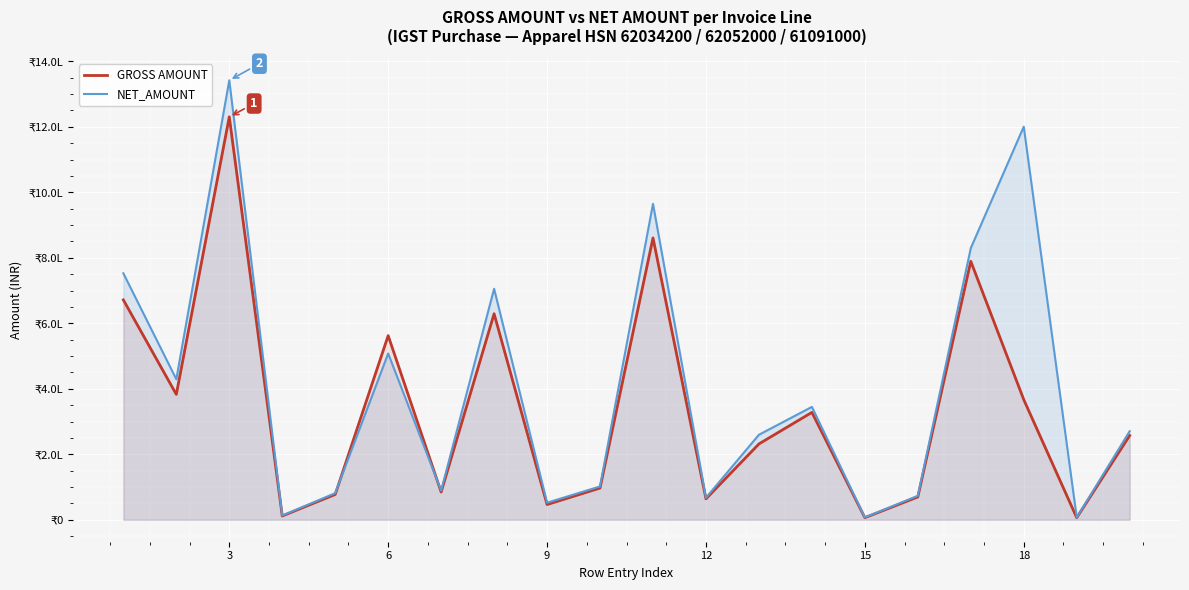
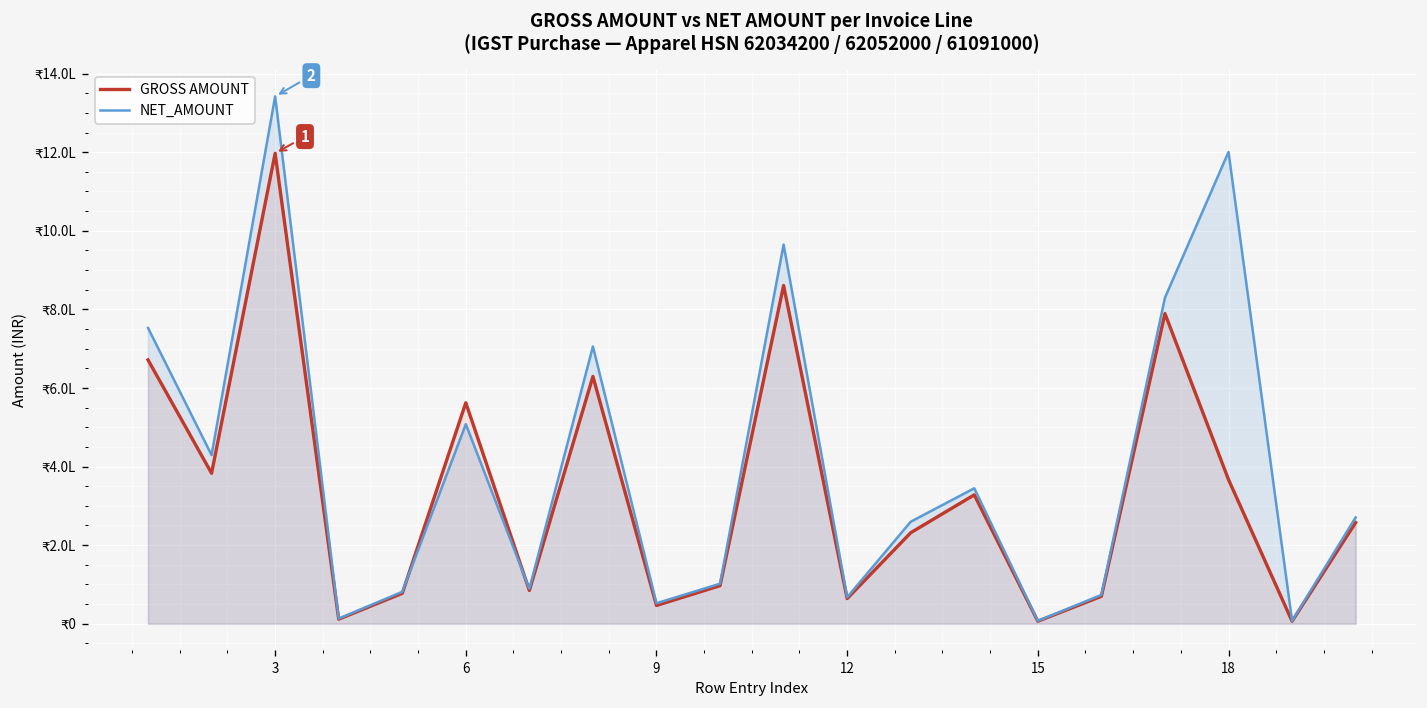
  {
    "GROSS AMOUNT": {
-     "3": "₹12.3L",
+     "3": "₹12.0L",
      "6": "₹5.6L",
      "18": "₹3.7L"
    },
    "NET_AMOUNT": {
      "3": "₹13.4L",
      "6": "₹5.1L",
      "18": "₹12.0L"
    }
  }
